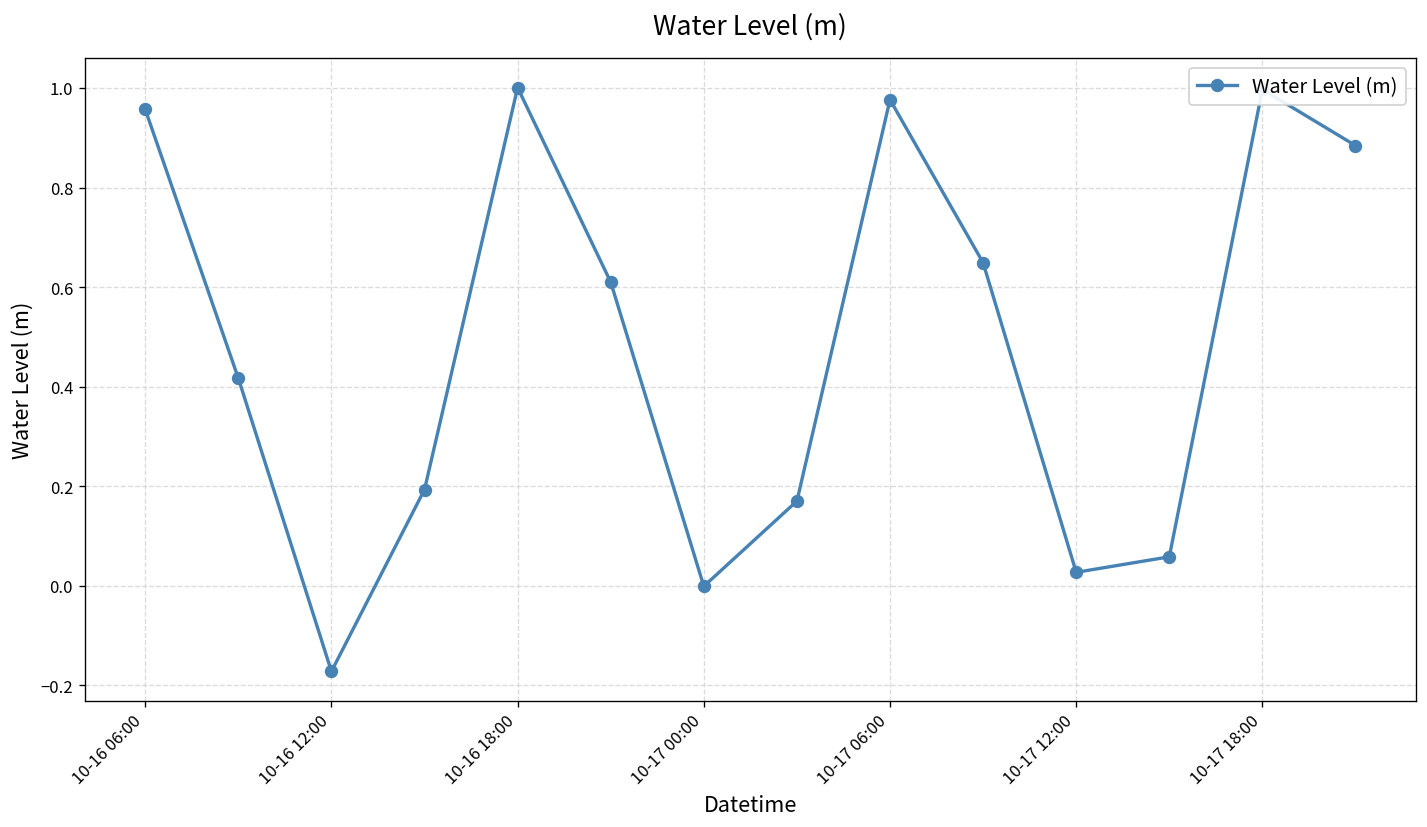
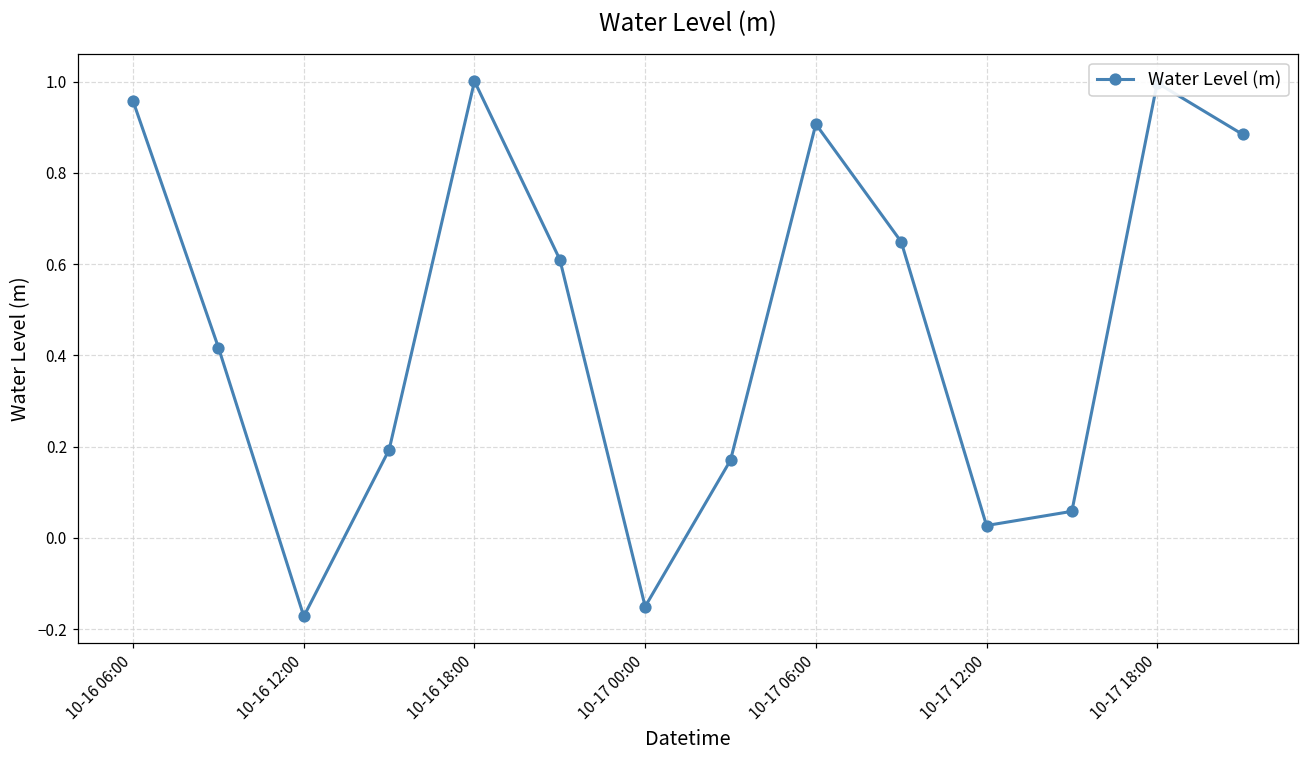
  {
    "10-16 06:00": 0.96,
    "10-16 12:00": -0.17,
    "10-16 18:00": 1.00,
-   "10-17 00:00": 0.00,
-   "10-17 06:00": 0.98,
+   "10-17 00:00": -0.15,
+   "10-17 06:00": 0.91,
    "10-17 12:00": 0.03
  }
